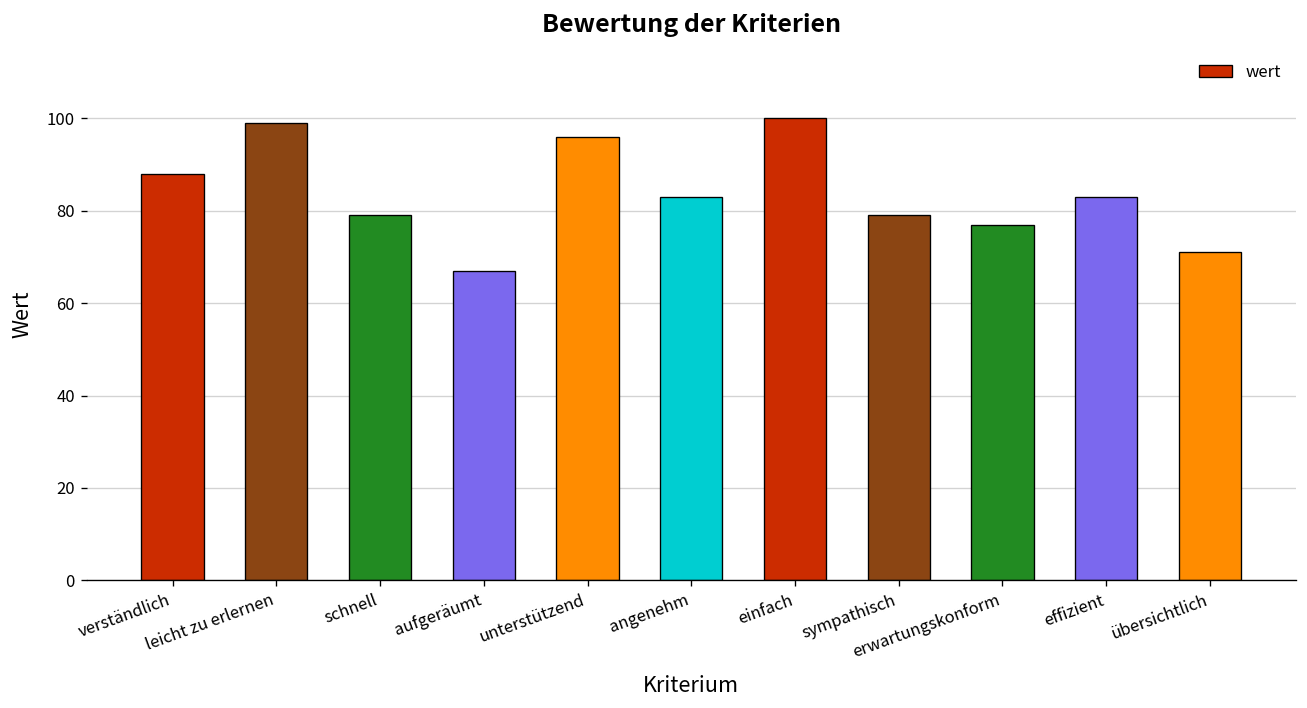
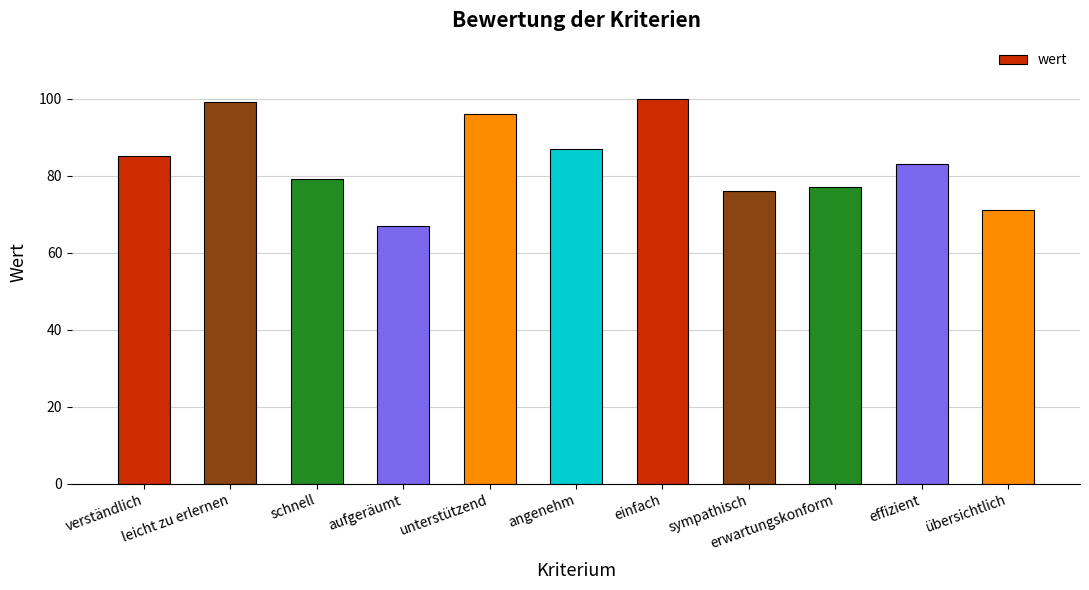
  {
-   "verständlich": 88,
+   "verständlich": 85,
    "leicht zu erlernen": 99,
    "schnell": 79,
    "aufgeräumt": 67,
    "unterstützend": 96,
-   "angenehm": 83,
+   "angenehm": 87,
    "einfach": 100,
-   "sympathisch": 79,
+   "sympathisch": 76,
    "erwartungskonform": 77,
    "effizient": 83,
    "übersichtlich": 71
  }
